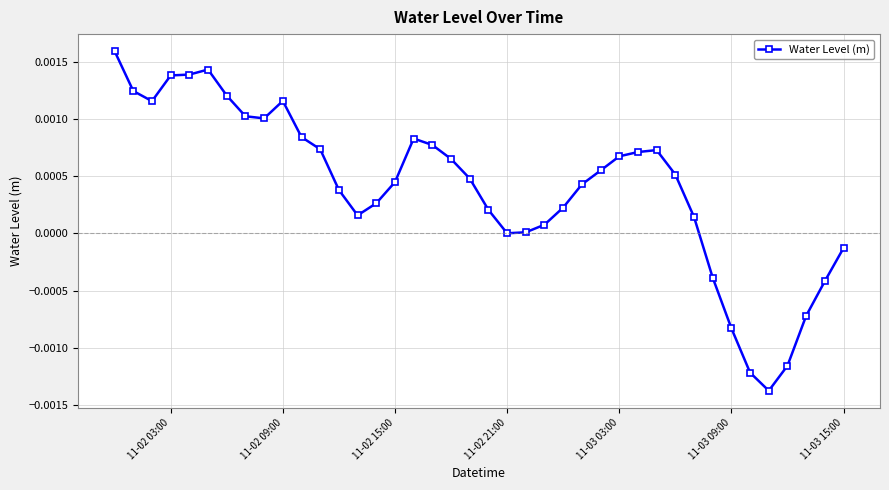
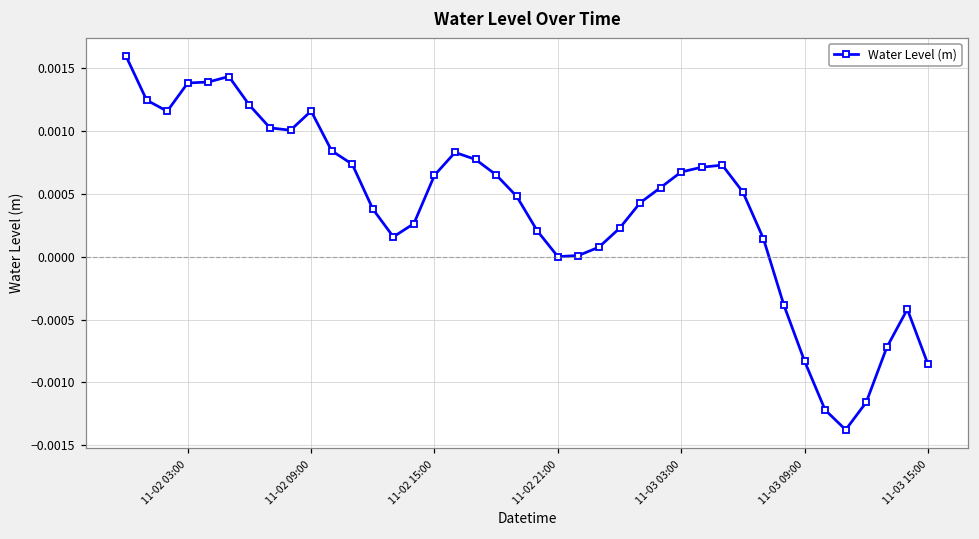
  {
    "11-02 03:00": 0.00138,
    "11-02 09:00": 0.00116,
-   "11-02 15:00": 0.00045,
+   "11-02 15:00": 0.00065,
    "11-02 21:00": 0.00000,
    "11-03 03:00": 0.00067,
    "11-03 09:00": -0.00083,
-   "11-03 15:00": -0.00013
+   "11-03 15:00": -0.00085
  }
